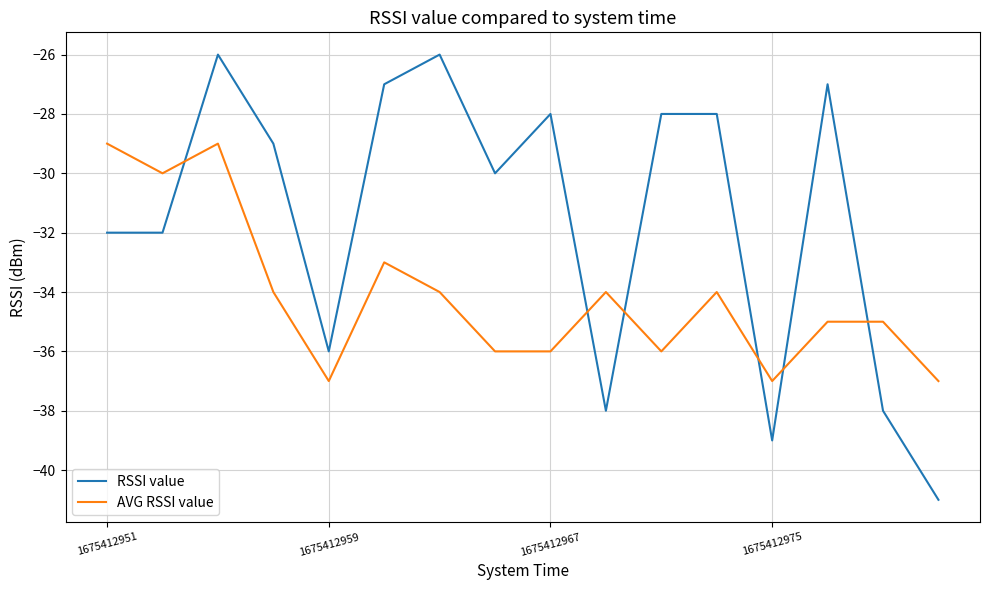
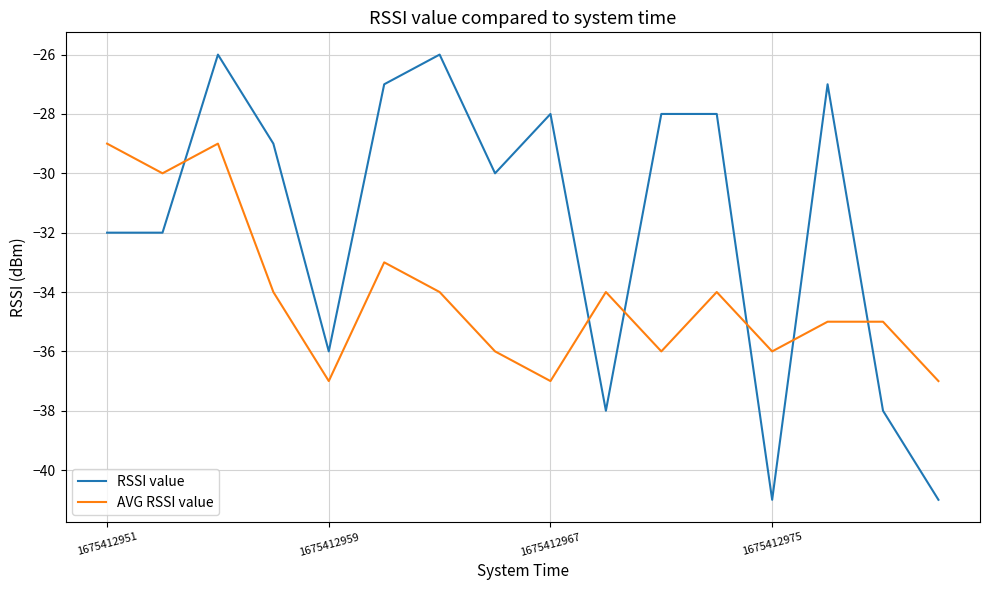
  {
    "RSSI value": {
      "1675412951": -32,
      "1675412959": -36,
      "1675412967": -28,
-     "1675412975": -39
+     "1675412975": -41
    },
    "AVG RSSI value": {
      "1675412951": -29,
      "1675412959": -37,
-     "1675412967": -36,
-     "1675412975": -37
+     "1675412967": -37,
+     "1675412975": -36
    }
  }
